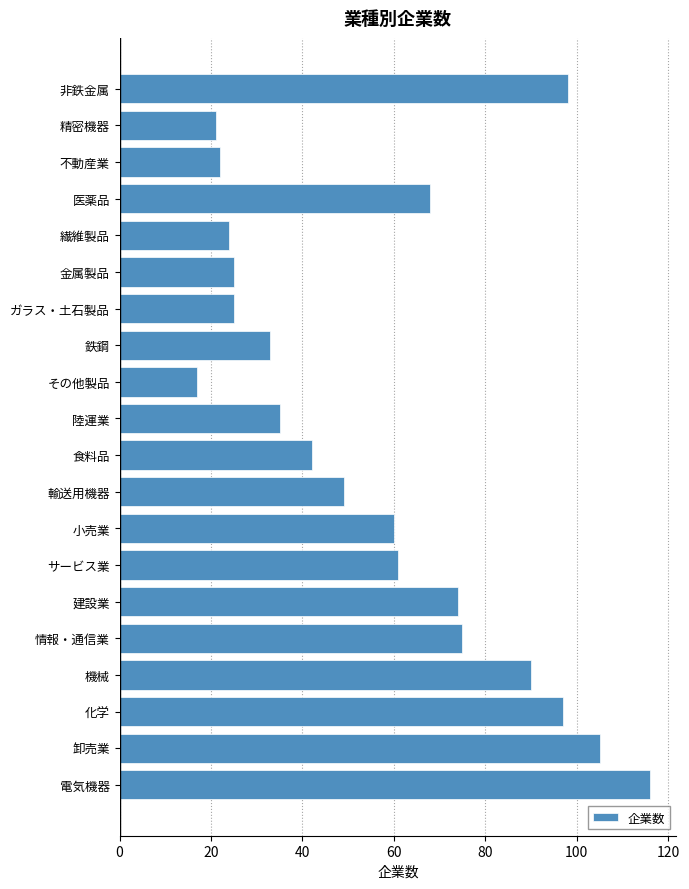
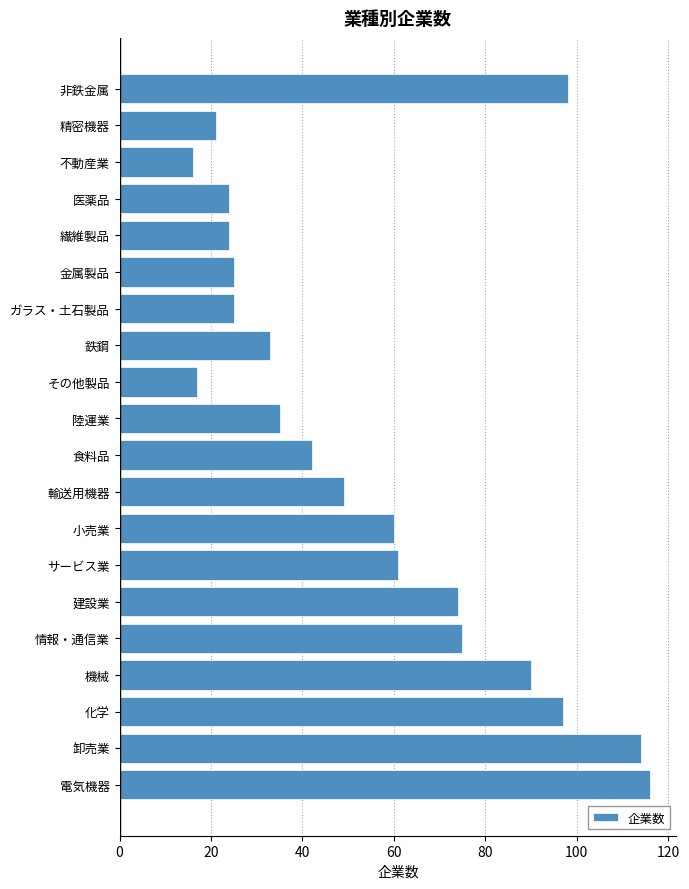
  {
    "非鉄金属": 98,
    "精密機器": 21,
-   "不動産業": 22,
-   "医薬品": 68,
+   "不動産業": 16,
+   "医薬品": 24,
    "繊維製品": 24,
    "金属製品": 25,
    "ガラス・土石製品": 25,
    "鉄鋼": 33,
    "その他製品": 17,
    "陸運業": 35,
    "食料品": 42,
    "輸送用機器": 49,
    "小売業": 60,
    "サービス業": 61,
    "建設業": 74,
    "情報・通信業": 75,
    "機械": 90,
    "化学": 97,
-   "卸売業": 105,
+   "卸売業": 114,
    "電気機器": 116
  }
